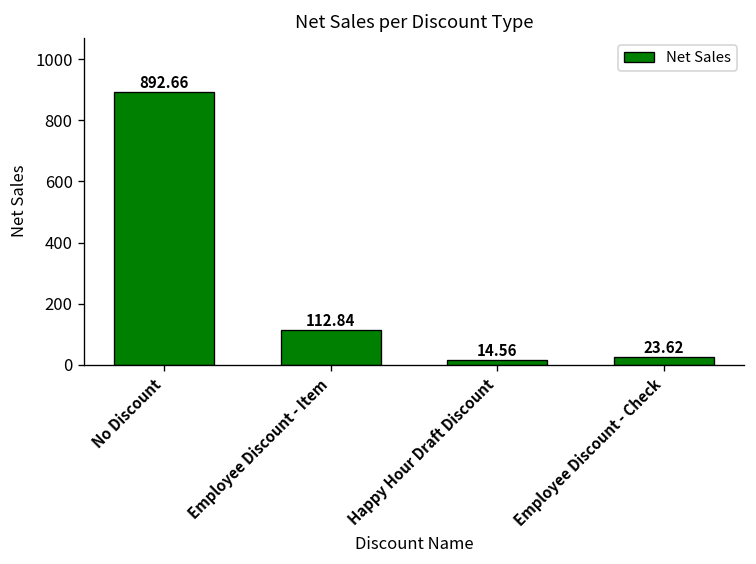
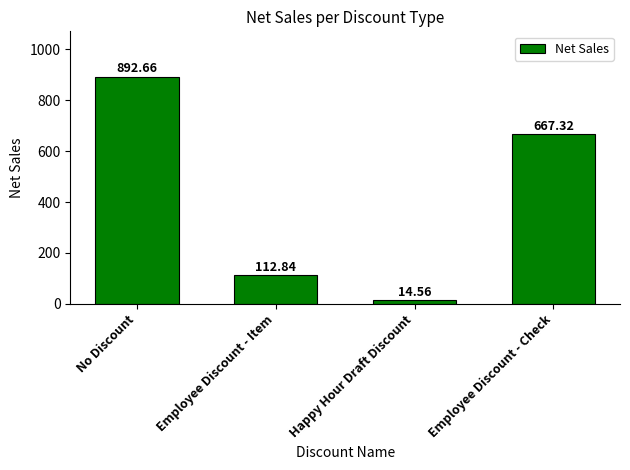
  {
    "No Discount": 892.66,
    "Employee Discount - Item": 112.84,
    "Happy Hour Draft Discount": 14.56,
-   "Employee Discount - Check": 23.62
+   "Employee Discount - Check": 667.32
  }
